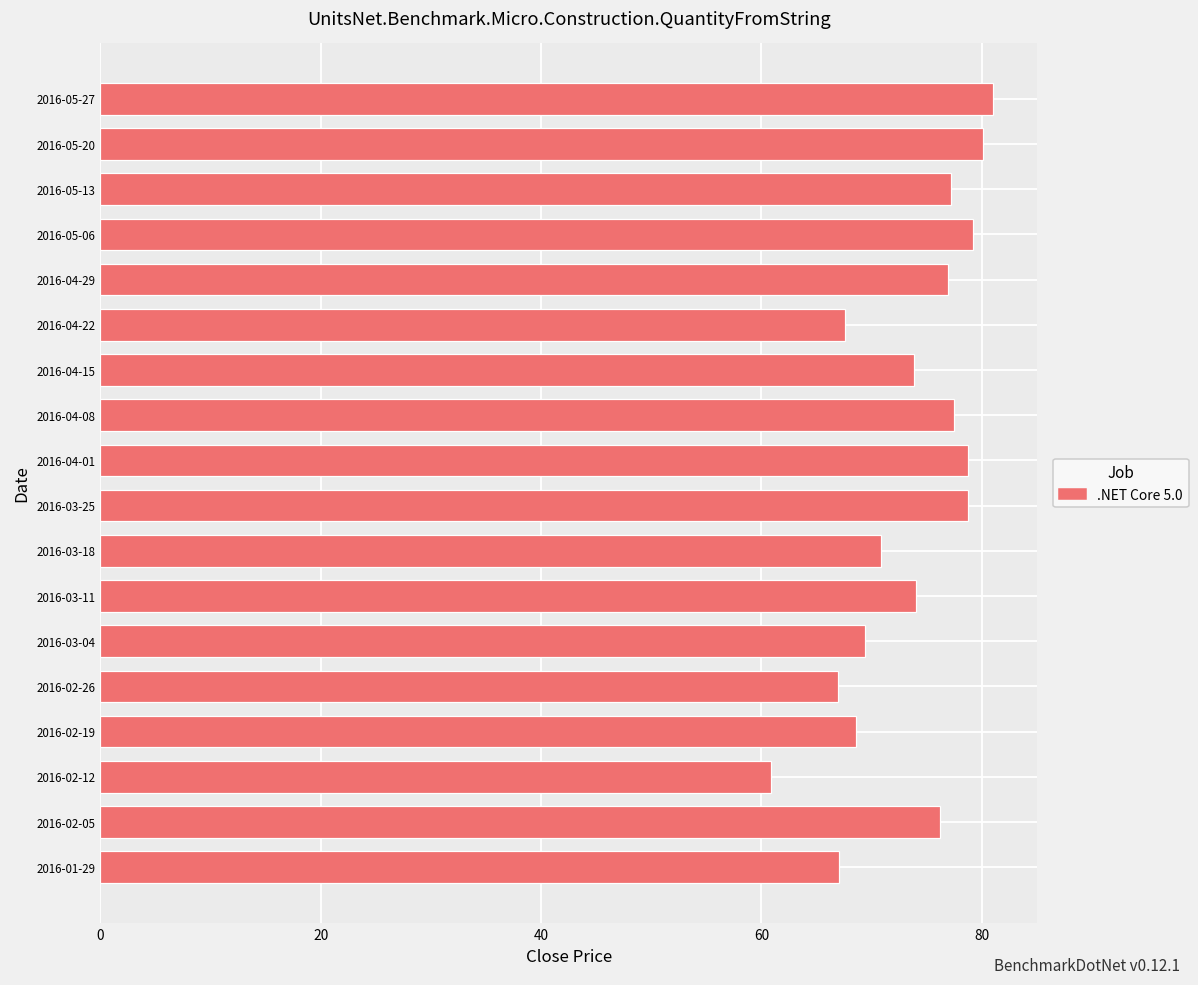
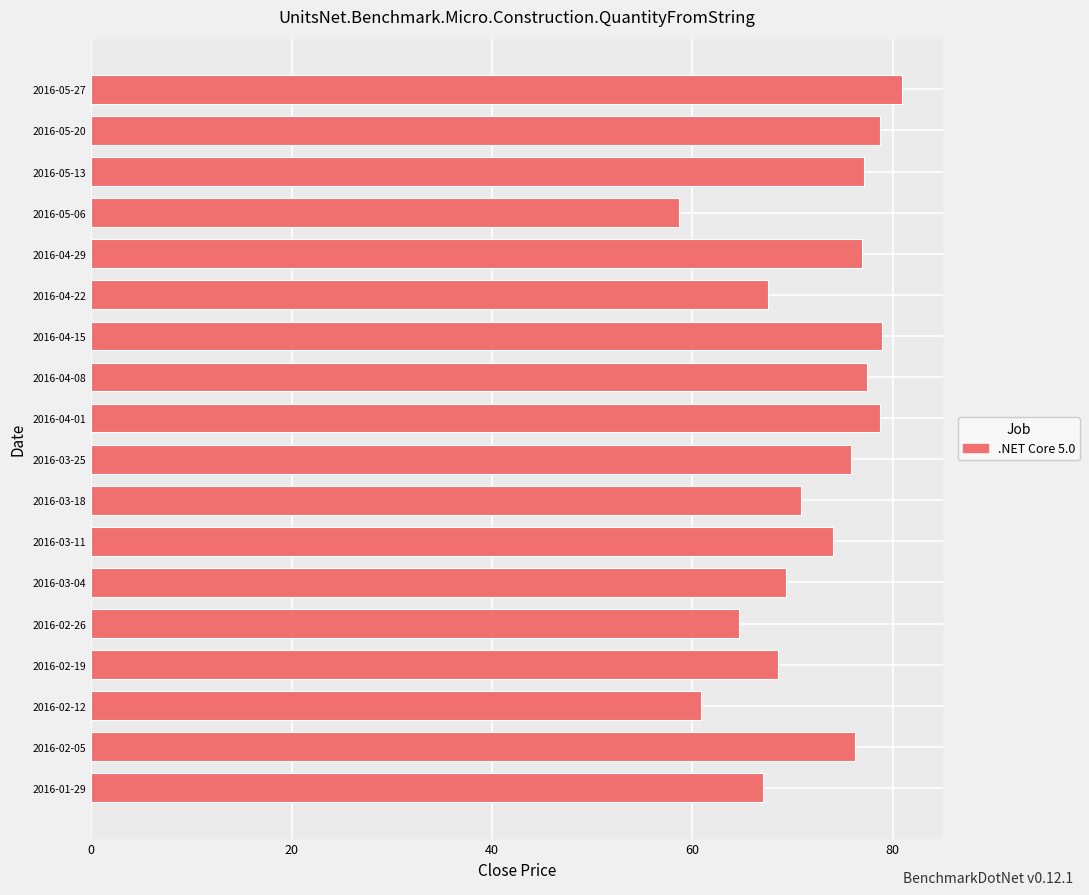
  {
    "2016-05-27": 81.0,
-   "2016-05-20": 80.1,
+   "2016-05-20": 78.8,
    "2016-05-13": 77.2,
-   "2016-05-06": 79.2,
+   "2016-05-06": 58.7,
    "2016-04-29": 76.9,
    "2016-04-22": 67.6,
-   "2016-04-15": 73.8,
+   "2016-04-15": 79.0,
    "2016-04-08": 77.5,
    "2016-04-01": 78.7,
-   "2016-03-25": 78.7,
+   "2016-03-25": 75.9,
    "2016-03-18": 70.8,
    "2016-03-11": 74.0,
    "2016-03-04": 69.4,
-   "2016-02-26": 66.9,
+   "2016-02-26": 64.7,
    "2016-02-19": 68.6,
    "2016-02-12": 60.9,
    "2016-02-05": 76.2,
    "2016-01-29": 67.0
  }
